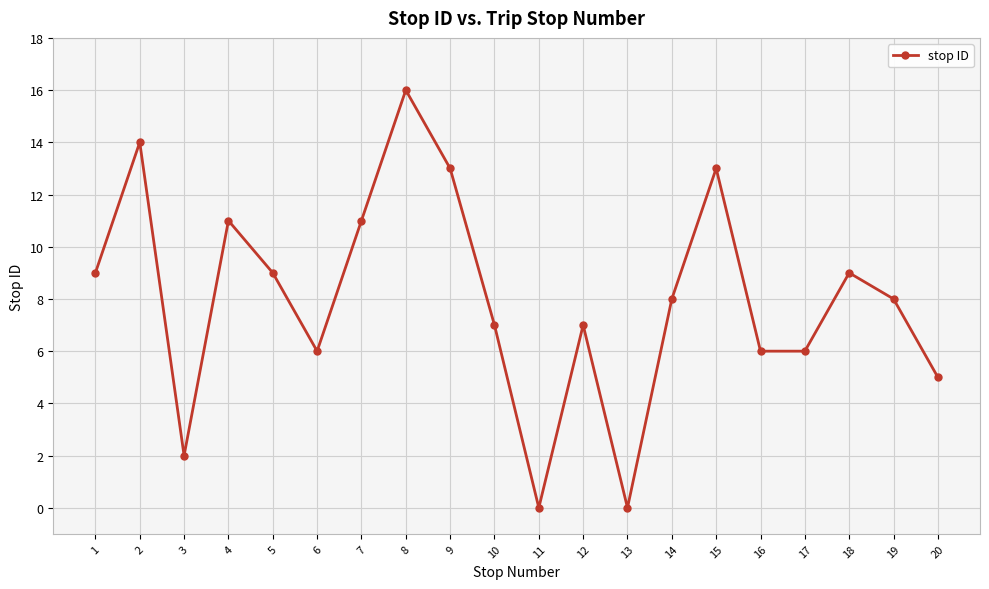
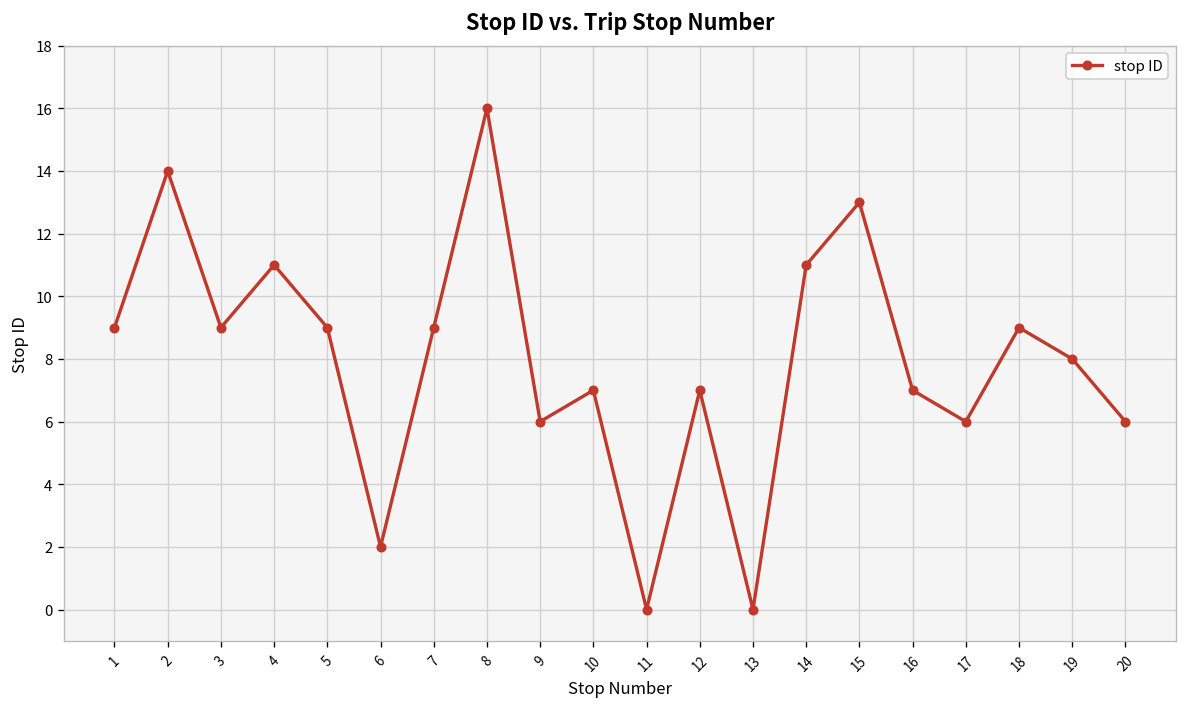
  {
    "1": 9,
    "2": 14,
-   "3": 2,
+   "3": 9,
    "4": 11,
    "5": 9,
-   "6": 6,
-   "7": 11,
+   "6": 2,
+   "7": 9,
    "8": 16,
-   "9": 13,
+   "9": 6,
    "10": 7,
    "11": 0,
    "12": 7,
    "13": 0,
-   "14": 8,
+   "14": 11,
    "15": 13,
-   "16": 6,
+   "16": 7,
    "17": 6,
    "18": 9,
    "19": 8,
-   "20": 5
+   "20": 6
  }
